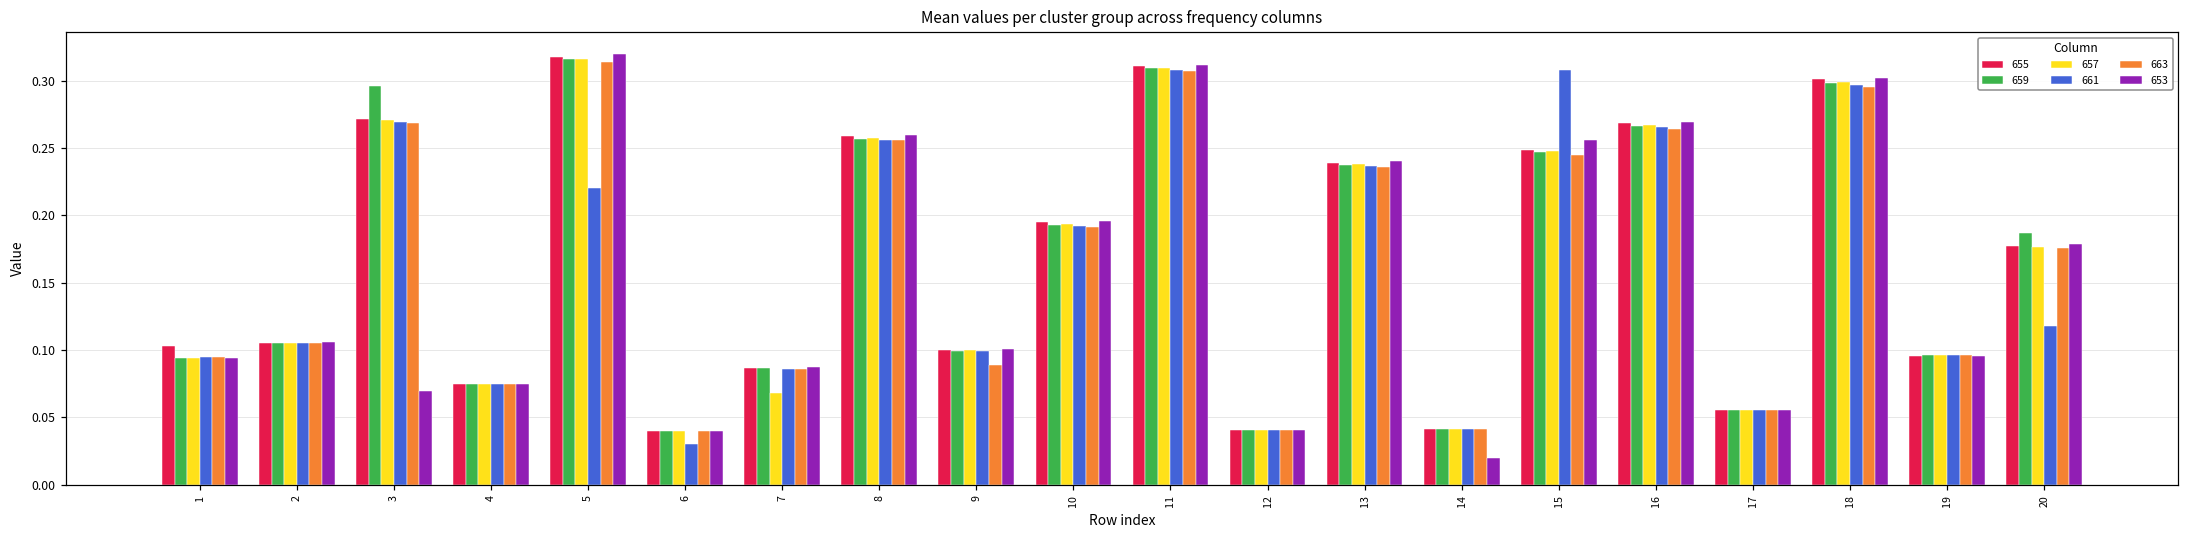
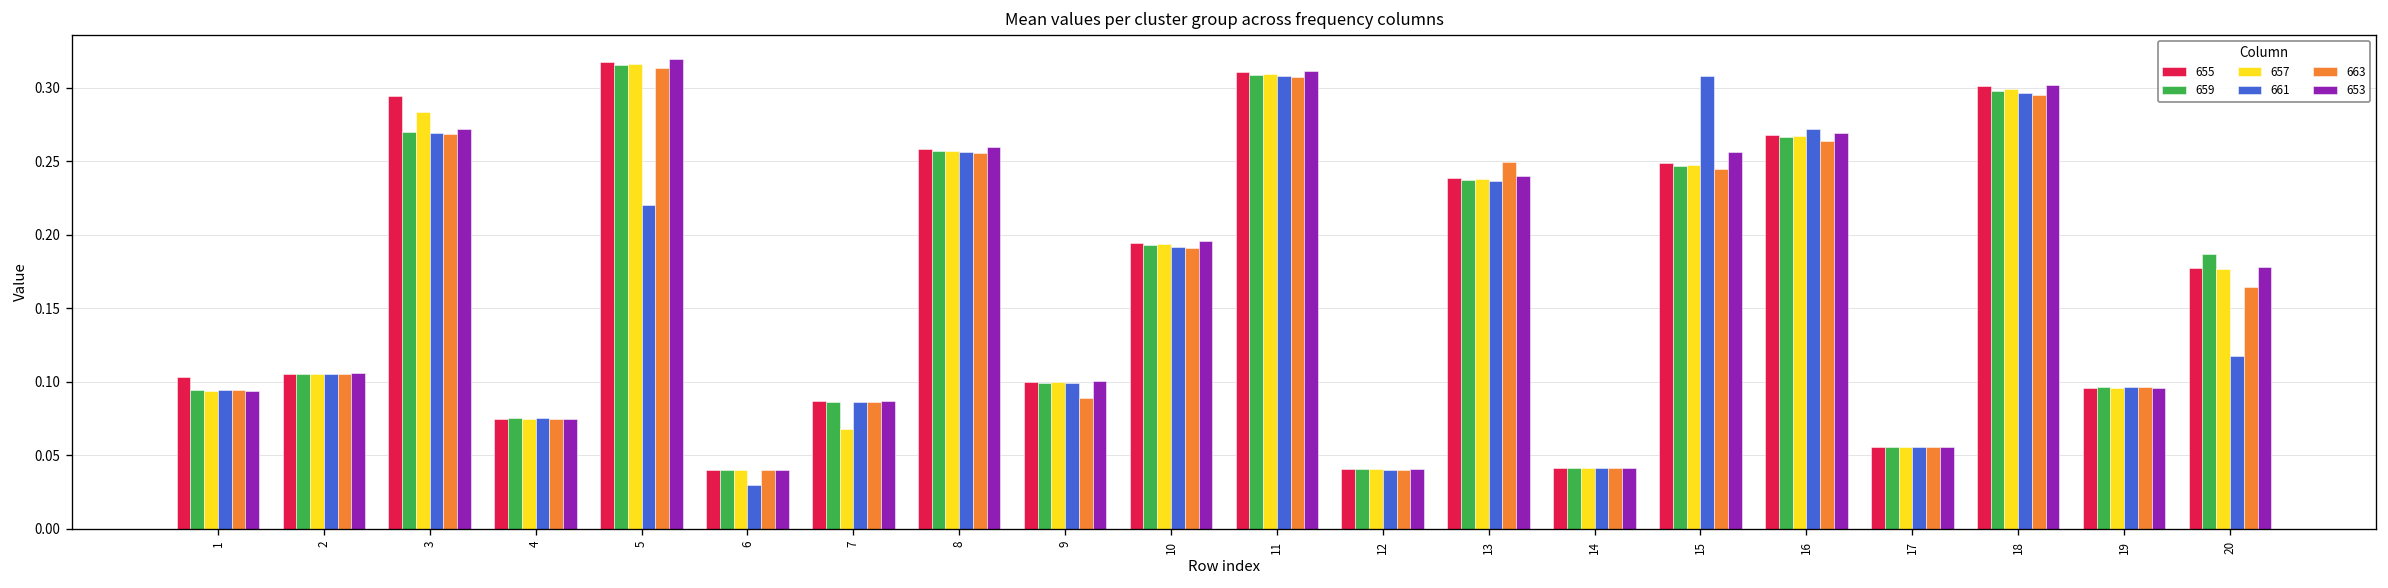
  {
    "655": {
      "1": 0.103,
      "2": 0.106,
-     "3": 0.272,
+     "3": 0.295,
      "4": 0.075,
      "5": 0.318,
      "6": 0.040,
      "7": 0.087,
      "8": 0.259,
      "9": 0.100,
      "10": 0.195,
      "11": 0.311,
      "12": 0.041,
      "13": 0.239,
      "14": 0.041,
      "15": 0.249,
      "16": 0.268,
      "17": 0.056,
      "18": 0.301,
      "19": 0.096,
      "20": 0.177
    },
    "659": {
      "1": 0.094,
      "2": 0.105,
-     "3": 0.296,
+     "3": 0.270,
      "4": 0.075,
      "5": 0.316,
      "6": 0.040,
      "7": 0.086,
      "8": 0.257,
      "9": 0.100,
      "10": 0.193,
      "11": 0.309,
      "12": 0.040,
      "13": 0.237,
      "14": 0.041,
      "15": 0.247,
      "16": 0.266,
      "17": 0.056,
      "18": 0.298,
      "19": 0.096,
      "20": 0.187
    },
    "657": {
      "1": 0.094,
      "2": 0.105,
-     "3": 0.271,
+     "3": 0.284,
      "4": 0.075,
      "5": 0.316,
      "6": 0.040,
      "7": 0.068,
      "8": 0.257,
      "9": 0.100,
      "10": 0.194,
      "11": 0.310,
      "12": 0.040,
      "13": 0.238,
      "14": 0.041,
      "15": 0.248,
      "16": 0.267,
      "17": 0.056,
      "18": 0.299,
      "19": 0.096,
      "20": 0.177
    },
    "661": {
      "1": 0.095,
      "2": 0.105,
      "3": 0.269,
      "4": 0.075,
      "5": 0.220,
      "6": 0.030,
      "7": 0.086,
      "8": 0.256,
      "9": 0.099,
      "10": 0.192,
      "11": 0.308,
      "12": 0.040,
      "13": 0.237,
      "14": 0.041,
      "15": 0.308,
-     "16": 0.265,
+     "16": 0.272,
      "17": 0.056,
      "18": 0.297,
      "19": 0.097,
      "20": 0.118
    },
    "663": {
      "1": 0.095,
      "2": 0.105,
      "3": 0.268,
      "4": 0.075,
      "5": 0.314,
      "6": 0.040,
      "7": 0.086,
      "8": 0.256,
      "9": 0.089,
      "10": 0.191,
      "11": 0.307,
      "12": 0.040,
-     "13": 0.236,
+     "13": 0.250,
      "14": 0.041,
      "15": 0.245,
      "16": 0.264,
      "17": 0.056,
      "18": 0.295,
      "19": 0.096,
-     "20": 0.175
+     "20": 0.165
    },
    "653": {
      "1": 0.094,
      "2": 0.106,
-     "3": 0.069,
+     "3": 0.272,
      "4": 0.075,
      "5": 0.320,
      "6": 0.040,
      "7": 0.087,
      "8": 0.260,
      "9": 0.100,
      "10": 0.196,
      "11": 0.311,
      "12": 0.041,
      "13": 0.240,
-     "14": 0.020,
+     "14": 0.041,
      "15": 0.256,
      "16": 0.269,
      "17": 0.056,
      "18": 0.302,
      "19": 0.096,
      "20": 0.178
    }
  }
